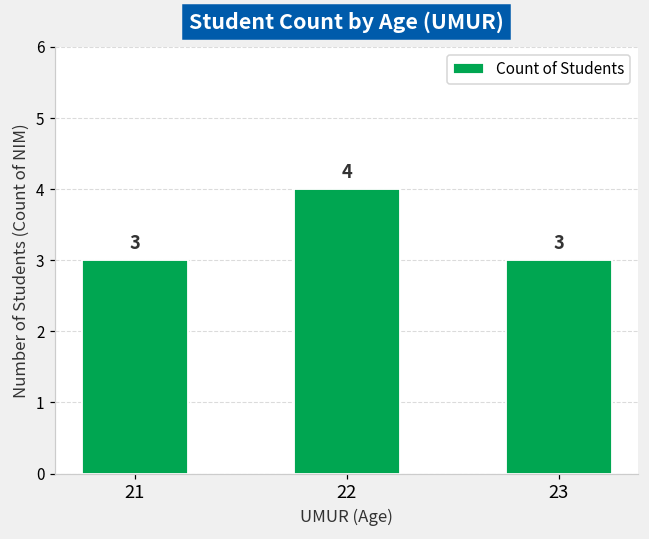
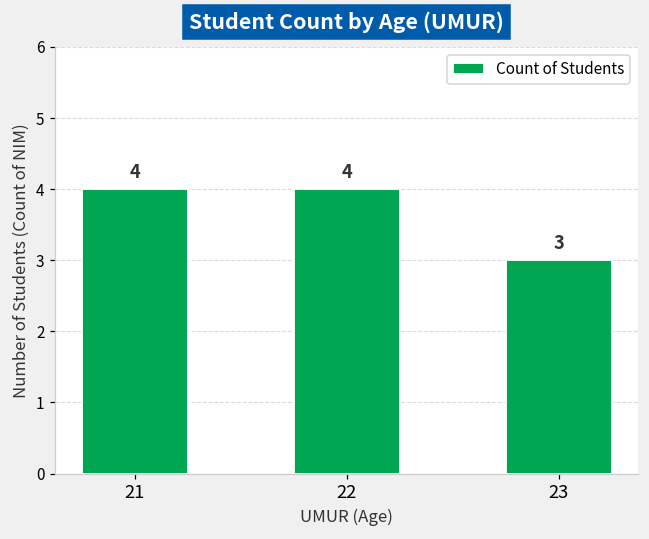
  {
-   "21": 3,
+   "21": 4,
    "22": 4,
    "23": 3
  }
